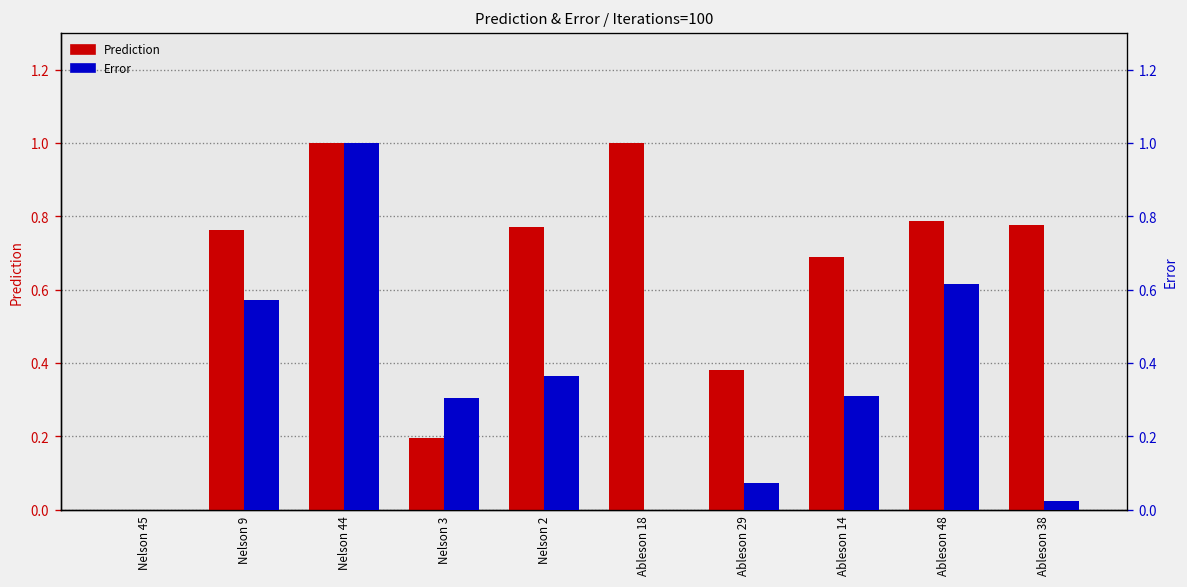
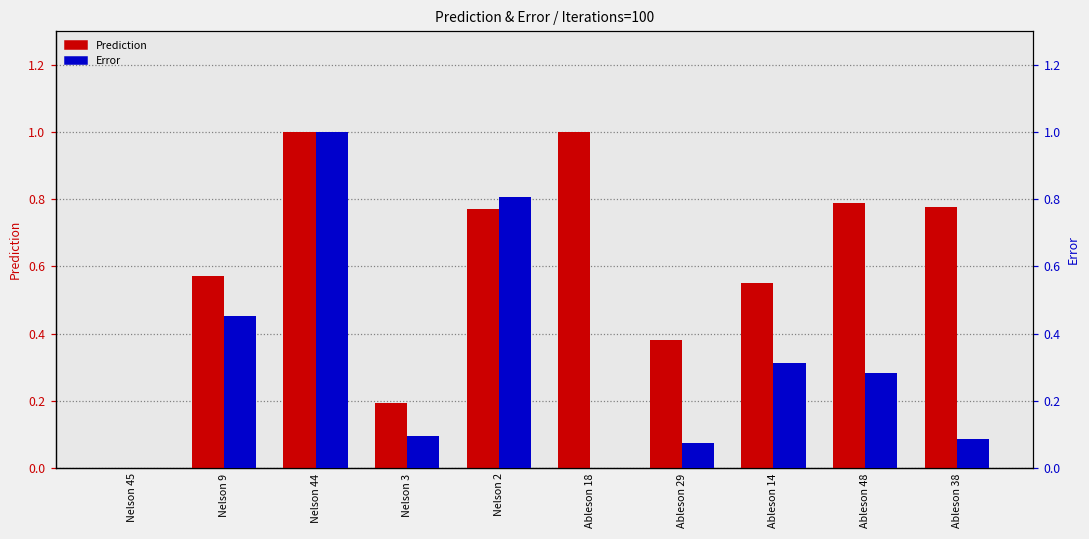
  {
    "Prediction": {
-     "Nelson 9": 0.76,
+     "Nelson 9": 0.57,
      "Nelson 44": 1.00,
      "Nelson 3": 0.19,
      "Nelson 2": 0.77,
      "Ableson 18": 1.00,
      "Ableson 29": 0.38,
-     "Ableson 14": 0.69,
+     "Ableson 14": 0.55,
      "Ableson 48": 0.79,
      "Ableson 38": 0.78
    },
    "Error": {
-     "Nelson 9": 0.57,
+     "Nelson 9": 0.45,
      "Nelson 44": 1.00,
-     "Nelson 3": 0.30,
-     "Nelson 2": 0.37,
+     "Nelson 3": 0.10,
+     "Nelson 2": 0.81,
      "Ableson 29": 0.07,
      "Ableson 14": 0.31,
-     "Ableson 48": 0.61,
-     "Ableson 38": 0.02
+     "Ableson 48": 0.28,
+     "Ableson 38": 0.09
    }
  }
